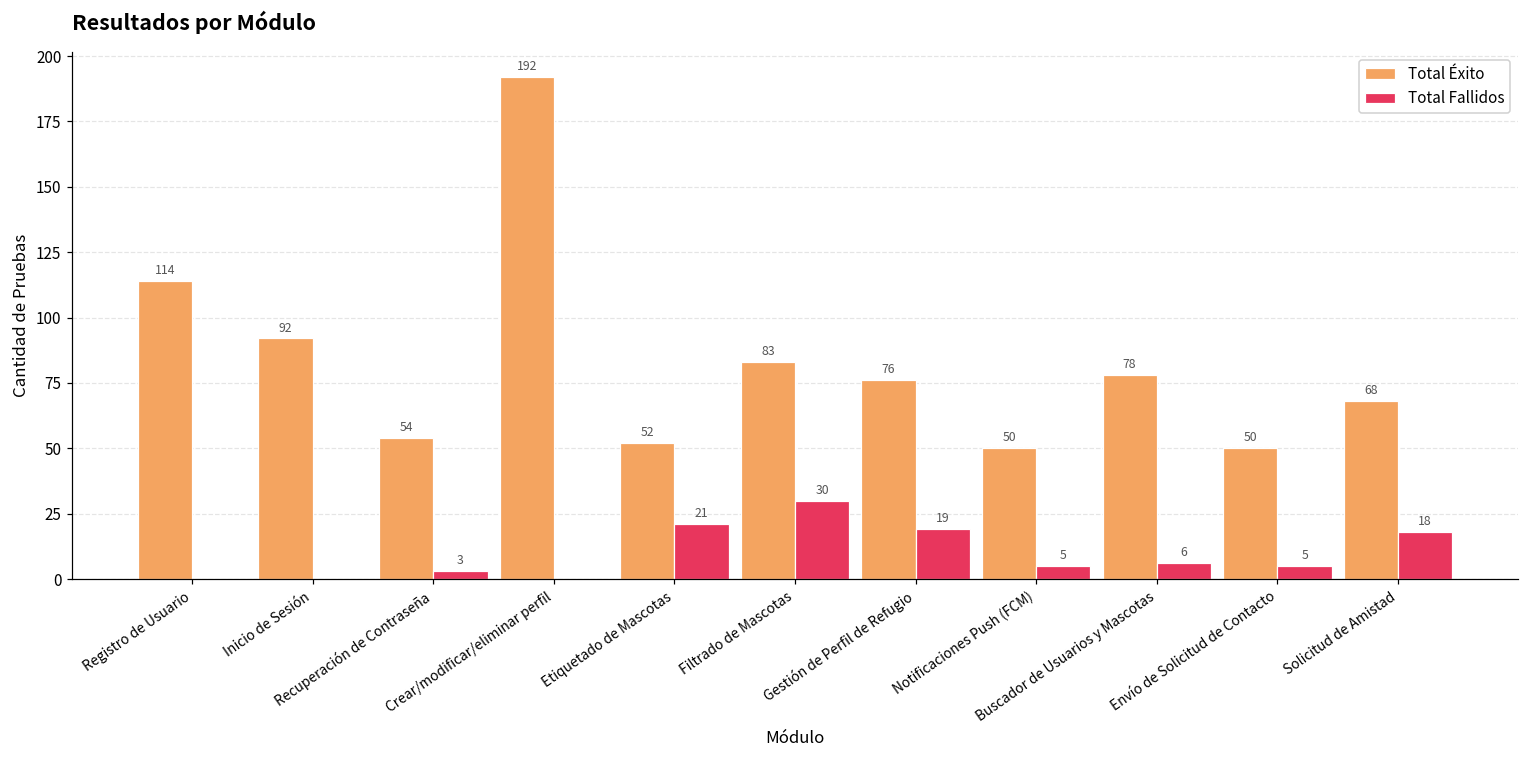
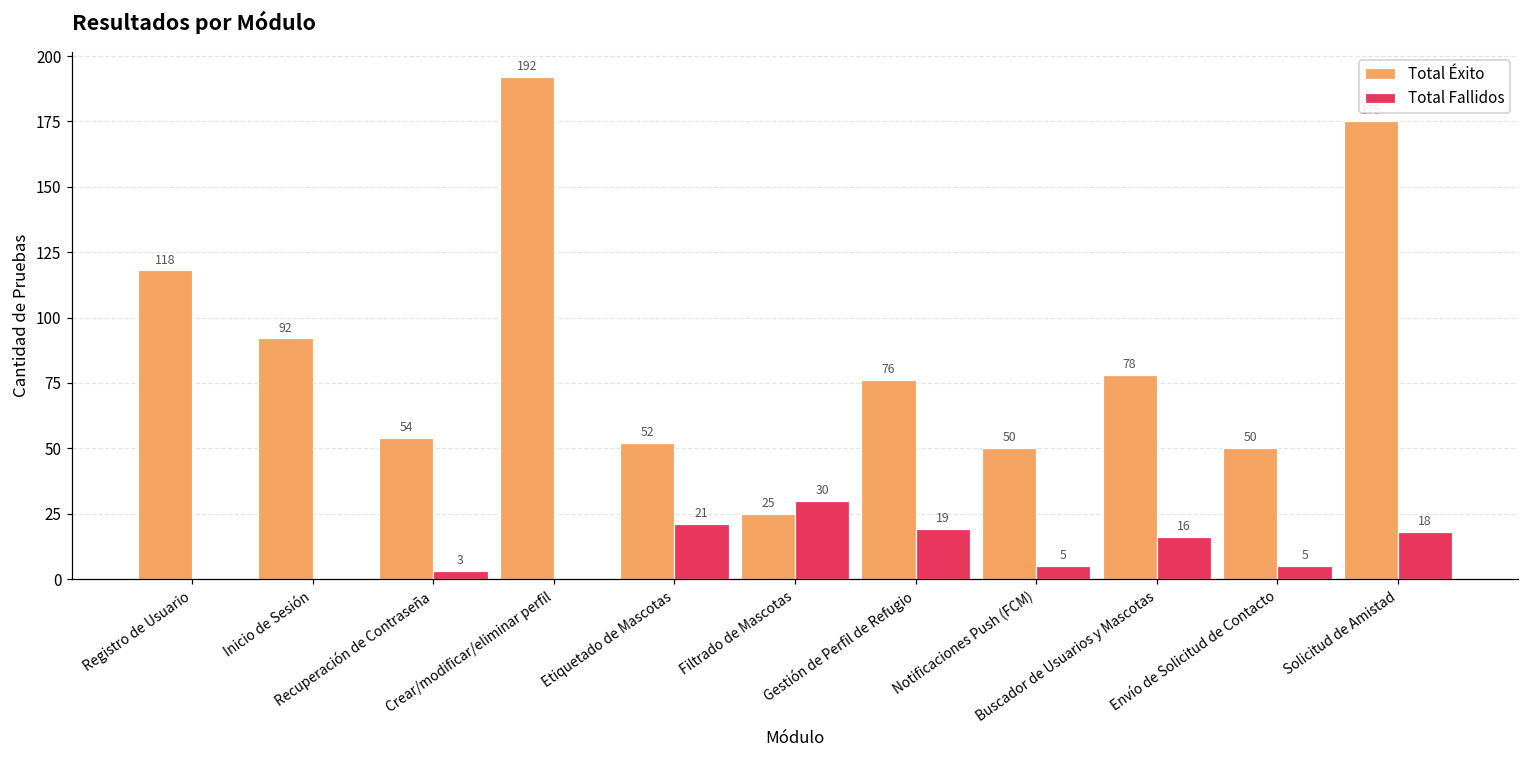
  {
    "Total Éxito": {
-     "Registro de Usuario": 114,
+     "Registro de Usuario": 118,
      "Inicio de Sesión": 92,
      "Recuperación de Contraseña": 54,
      "Crear/modificar/eliminar perfil": 192,
      "Etiquetado de Mascotas": 52,
-     "Filtrado de Mascotas": 83,
+     "Filtrado de Mascotas": 25,
      "Gestión de Perfil de Refugio": 76,
      "Notificaciones Push (FCM)": 50,
      "Buscador de Usuarios y Mascotas": 78,
      "Envío de Solicitud de Contacto": 50,
-     "Solicitud de Amistad": 68
+     "Solicitud de Amistad": 175
    },
    "Total Fallidos": {
      "Recuperación de Contraseña": 3,
      "Etiquetado de Mascotas": 21,
      "Filtrado de Mascotas": 30,
      "Gestión de Perfil de Refugio": 19,
      "Notificaciones Push (FCM)": 5,
-     "Buscador de Usuarios y Mascotas": 6,
+     "Buscador de Usuarios y Mascotas": 16,
      "Envío de Solicitud de Contacto": 5,
      "Solicitud de Amistad": 18
    }
  }
